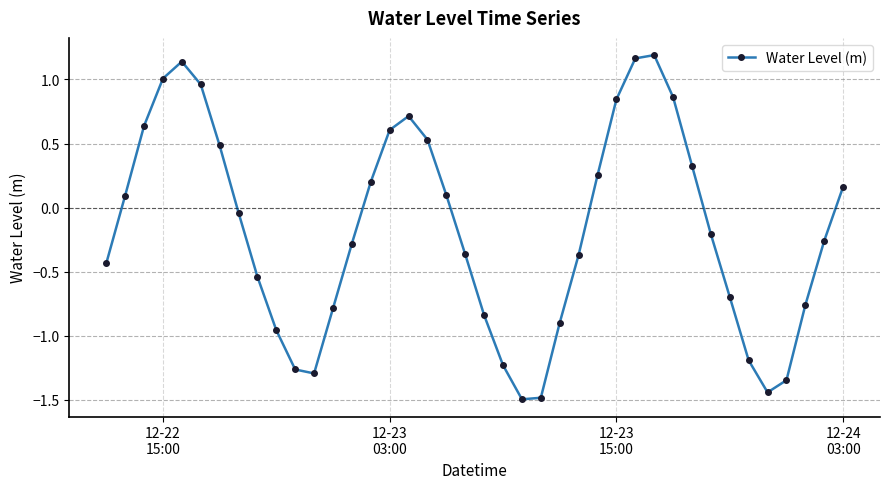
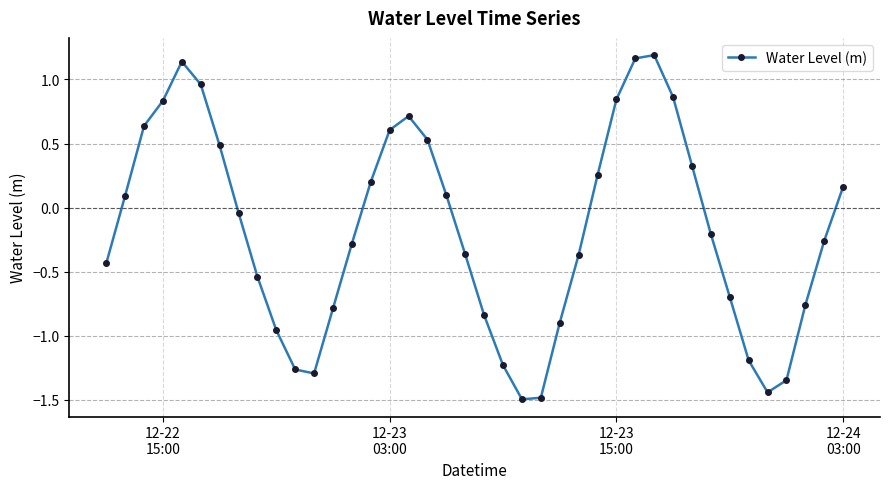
  {
-   "12-22 15:00": 1.01,
+   "12-22 15:00": 0.83,
    "12-23 03:00": 0.61,
    "12-23 15:00": 0.84,
    "12-24 03:00": 0.16
  }
